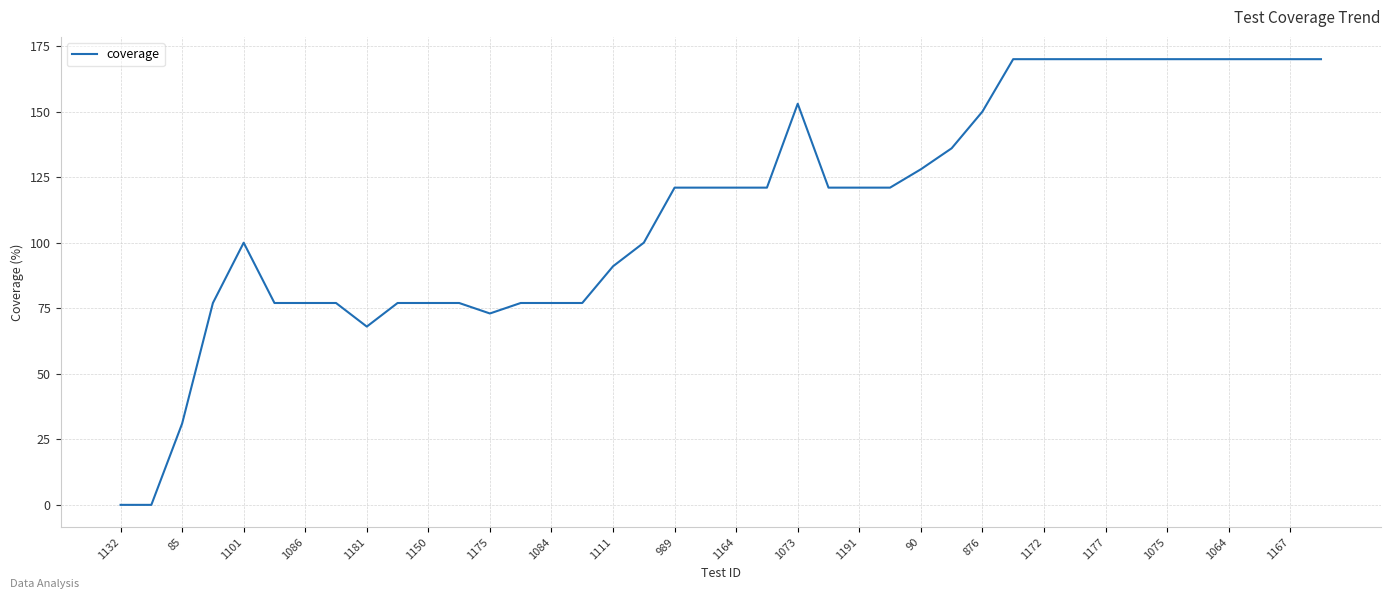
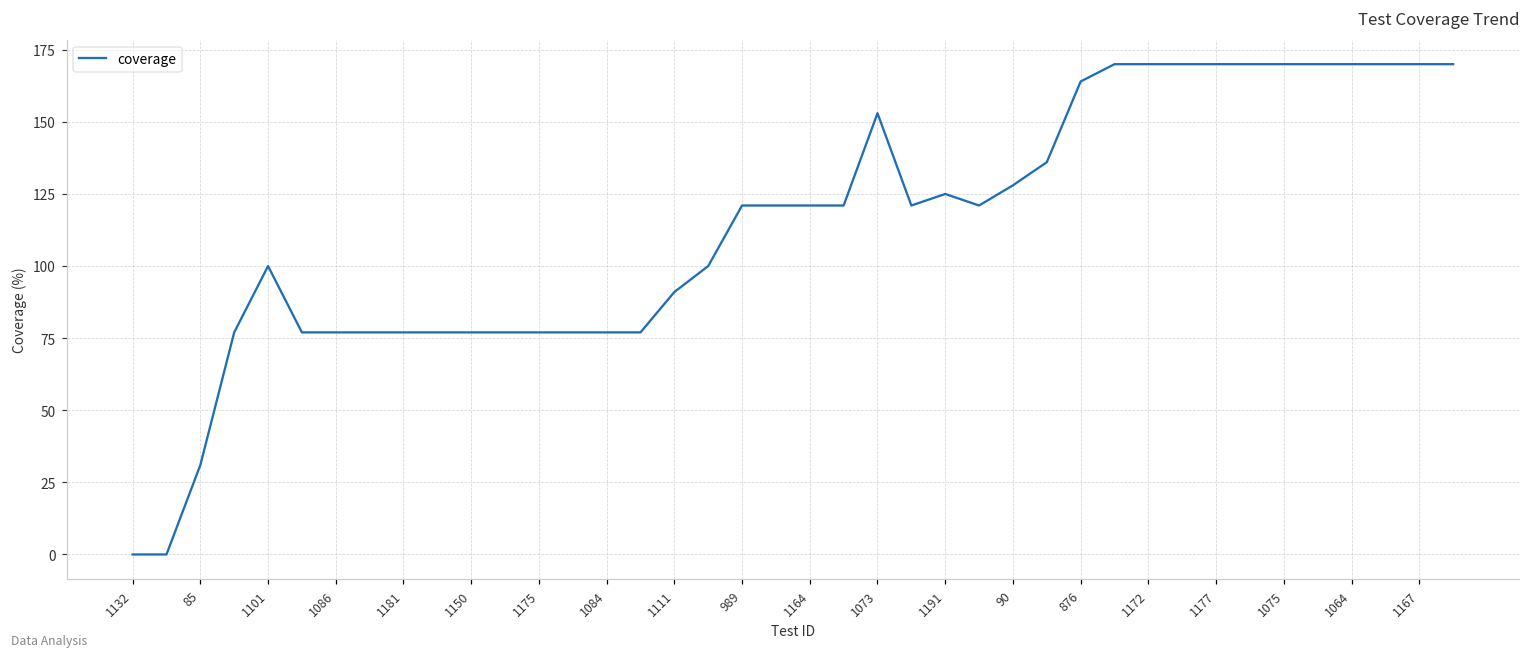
  {
    "1132": 0,
    "85": 31,
    "1101": 100,
    "1086": 77,
-   "1181": 68,
+   "1181": 77,
    "1150": 77,
-   "1175": 73,
+   "1175": 77,
    "1084": 77,
    "1111": 91,
    "989": 121,
    "1164": 121,
    "1073": 153,
-   "1191": 121,
+   "1191": 125,
    "90": 128,
-   "876": 150,
+   "876": 164,
    "1172": 170,
    "1177": 170,
    "1075": 170,
    "1064": 170,
    "1167": 170
  }
